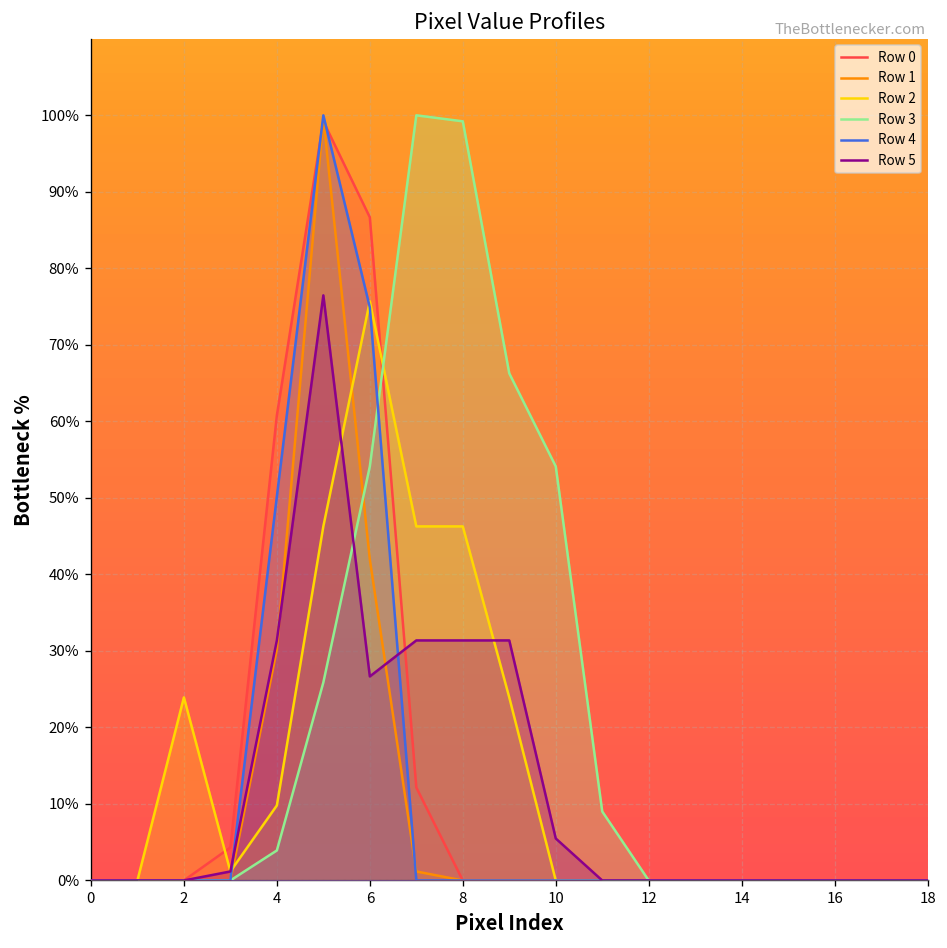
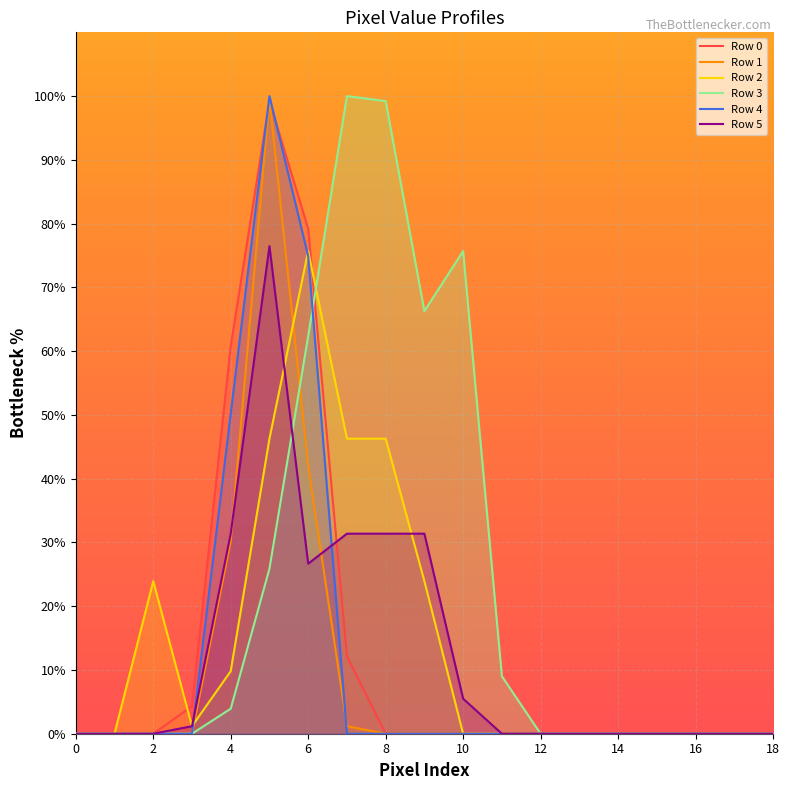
  {
    "Row 0": {
      "4": "61%",
-     "6": "87%"
+     "6": "79%"
    },
    "Row 1": {
      "4": "30%",
      "6": "42%"
    },
    "Row 2": {
      "2": "24%",
      "4": "10%",
      "6": "76%",
      "8": "46%"
    },
    "Row 3": {
      "4": "4%",
-     "6": "54%",
+     "6": "62%",
      "8": "99%",
-     "10": "54%"
+     "10": "76%"
    },
    "Row 4": {
      "4": "50%",
      "6": "75%"
    },
    "Row 5": {
      "4": "31%",
      "6": "27%",
      "8": "31%",
      "10": "5%"
    }
  }
